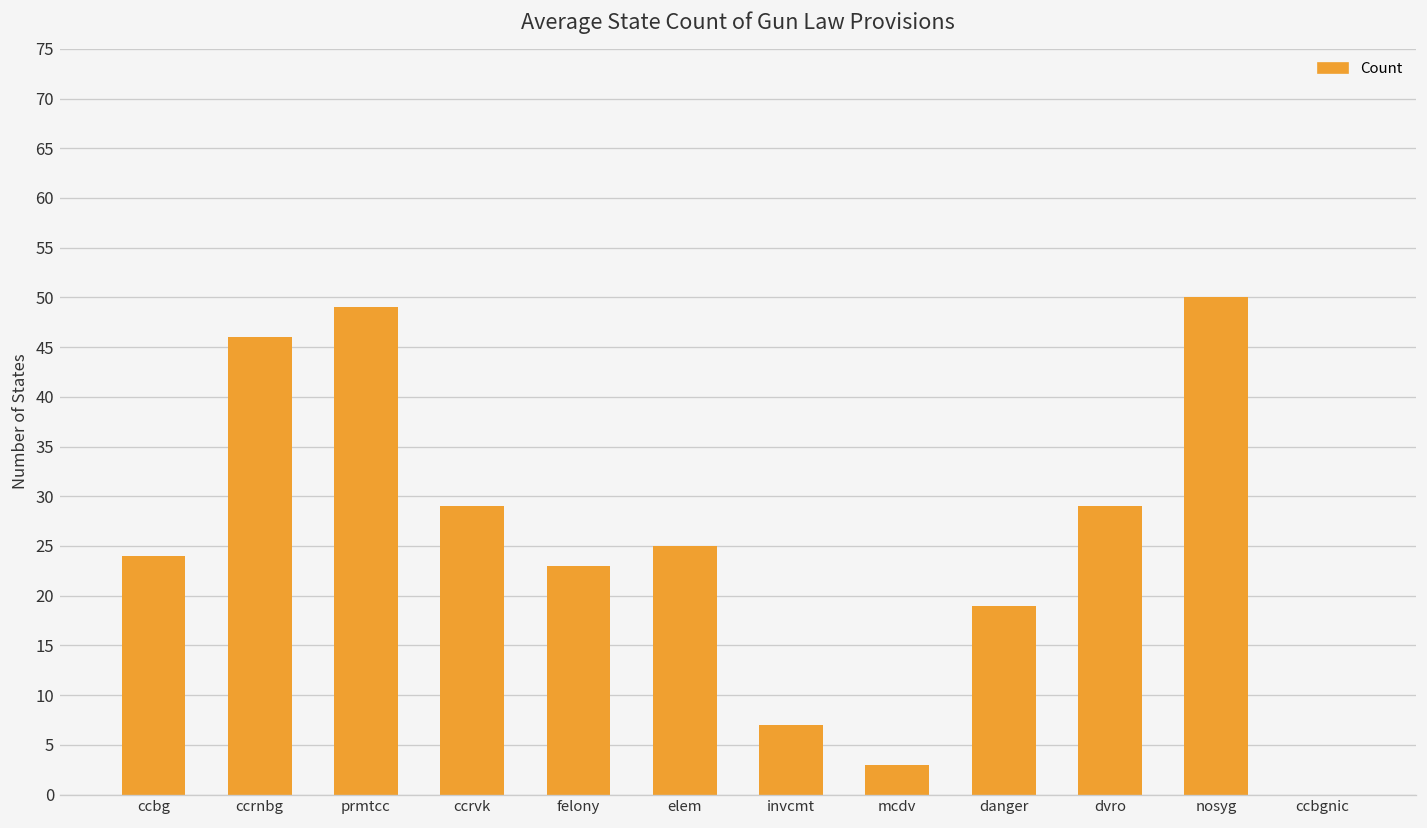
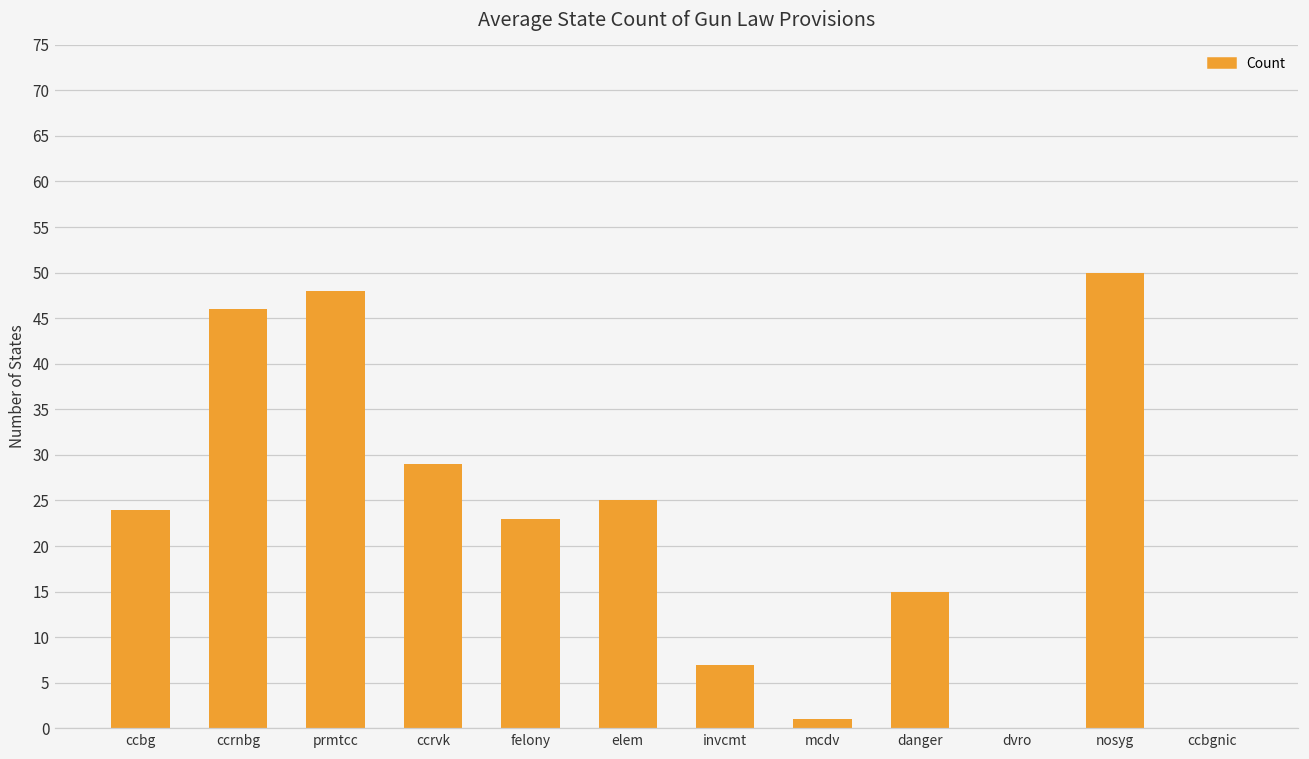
  {
    "ccbg": 24,
    "ccrnbg": 46,
-   "prmtcc": 49,
+   "prmtcc": 48,
    "ccrvk": 29,
    "felony": 23,
    "elem": 25,
    "invcmt": 7,
-   "mcdv": 3,
-   "danger": 19,
-   "dvro": 29,
+   "mcdv": 1,
+   "danger": 15,
+   "dvro": 0,
    "nosyg": 50,
    "ccbgnic": 0
  }
